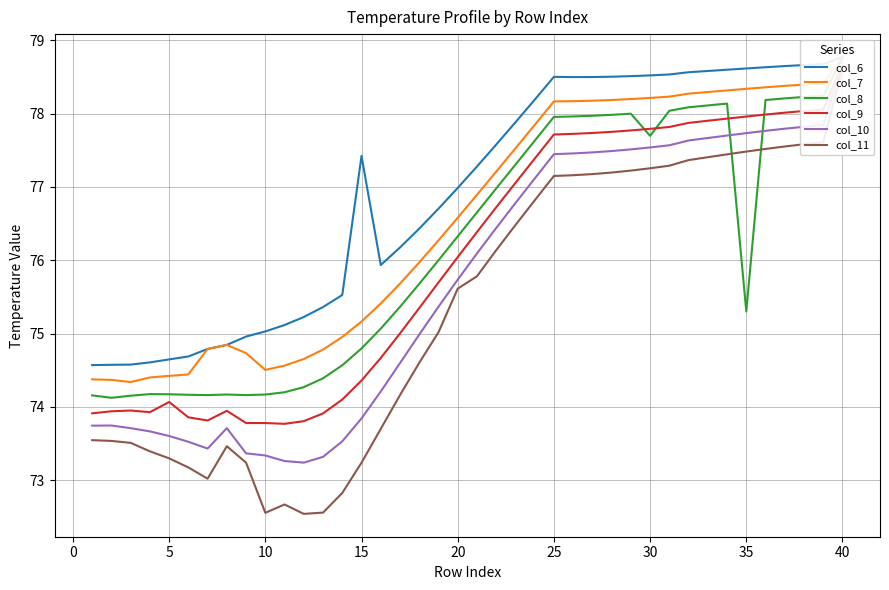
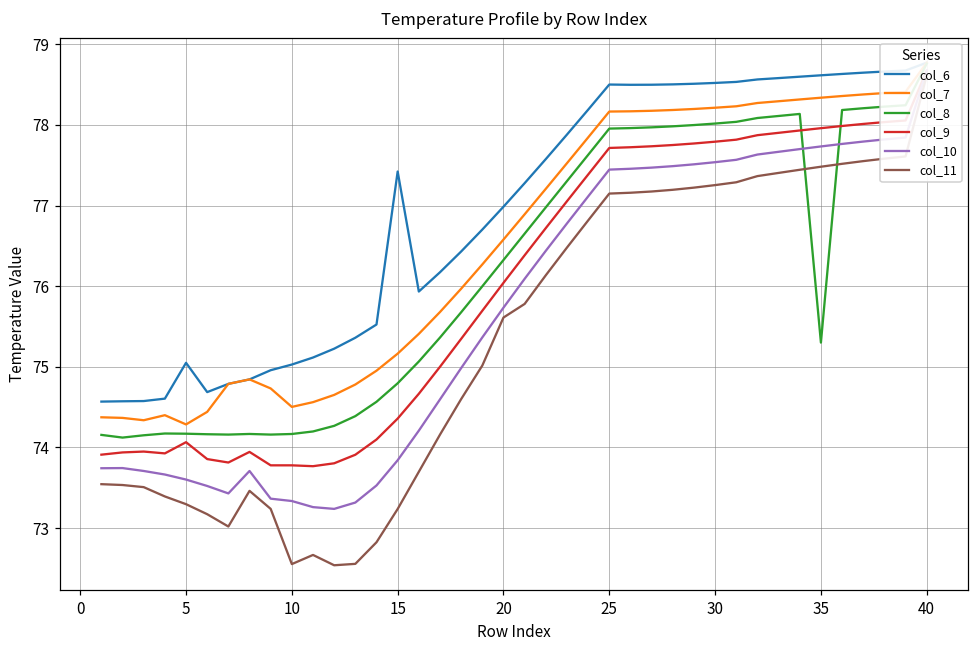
  {
    "col_6": {
-     "5": 74.6,
+     "5": 75.1,
      "10": 75.0,
      "15": 77.4,
      "20": 77.0,
      "25": 78.5,
      "30": 78.5,
      "35": 78.6
    },
    "col_7": {
-     "5": 74.4,
+     "5": 74.3,
      "10": 74.5,
      "15": 75.2,
      "20": 76.6,
      "25": 78.2,
      "30": 78.2,
      "35": 78.3
    },
    "col_8": {
      "5": 74.2,
      "10": 74.2,
      "15": 74.8,
      "20": 76.3,
      "25": 78.0,
-     "30": 77.7,
+     "30": 78.0,
      "35": 75.3
    },
    "col_9": {
      "5": 74.1,
      "10": 73.8,
      "15": 74.4,
      "20": 76.0,
      "25": 77.7,
      "30": 77.8,
      "35": 78.0
    },
    "col_10": {
      "5": 73.6,
      "10": 73.3,
      "15": 73.8,
      "20": 75.7,
      "25": 77.4,
      "30": 77.5,
      "35": 77.7
    },
    "col_11": {
      "5": 73.3,
      "10": 72.6,
      "15": 73.2,
      "20": 75.6,
      "25": 77.1,
      "30": 77.3,
      "35": 77.5
    }
  }
